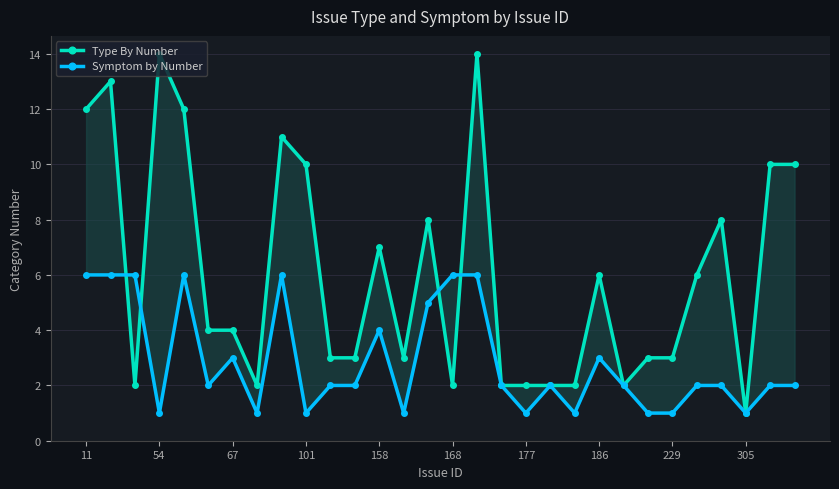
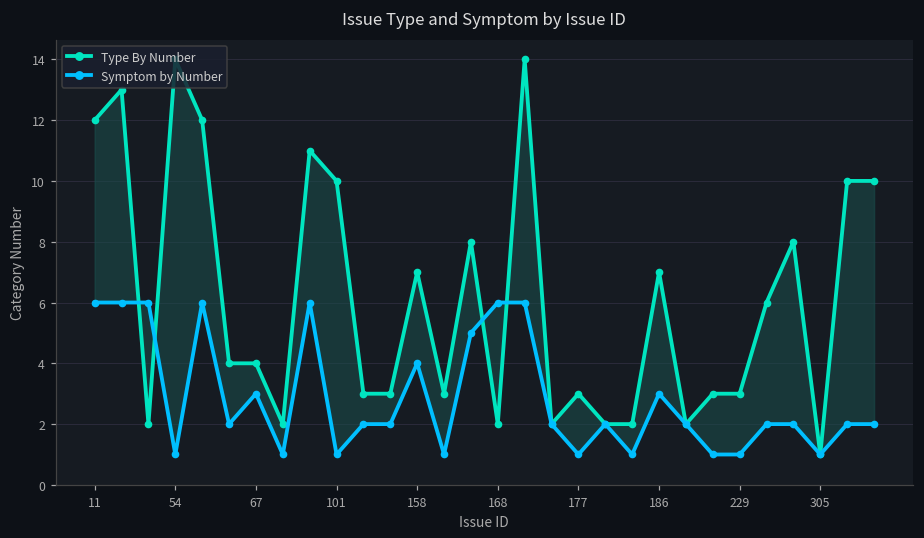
  {
    "Type By Number": {
      "168": 2,
-     "177": 2,
-     "186": 6
+     "177": 3,
+     "186": 7
    },
    "Symptom by Number": {
      "54": 1,
      "67": 3,
      "101": 1,
      "158": 4,
      "177": 1,
      "186": 3,
      "229": 1
    }
  }
